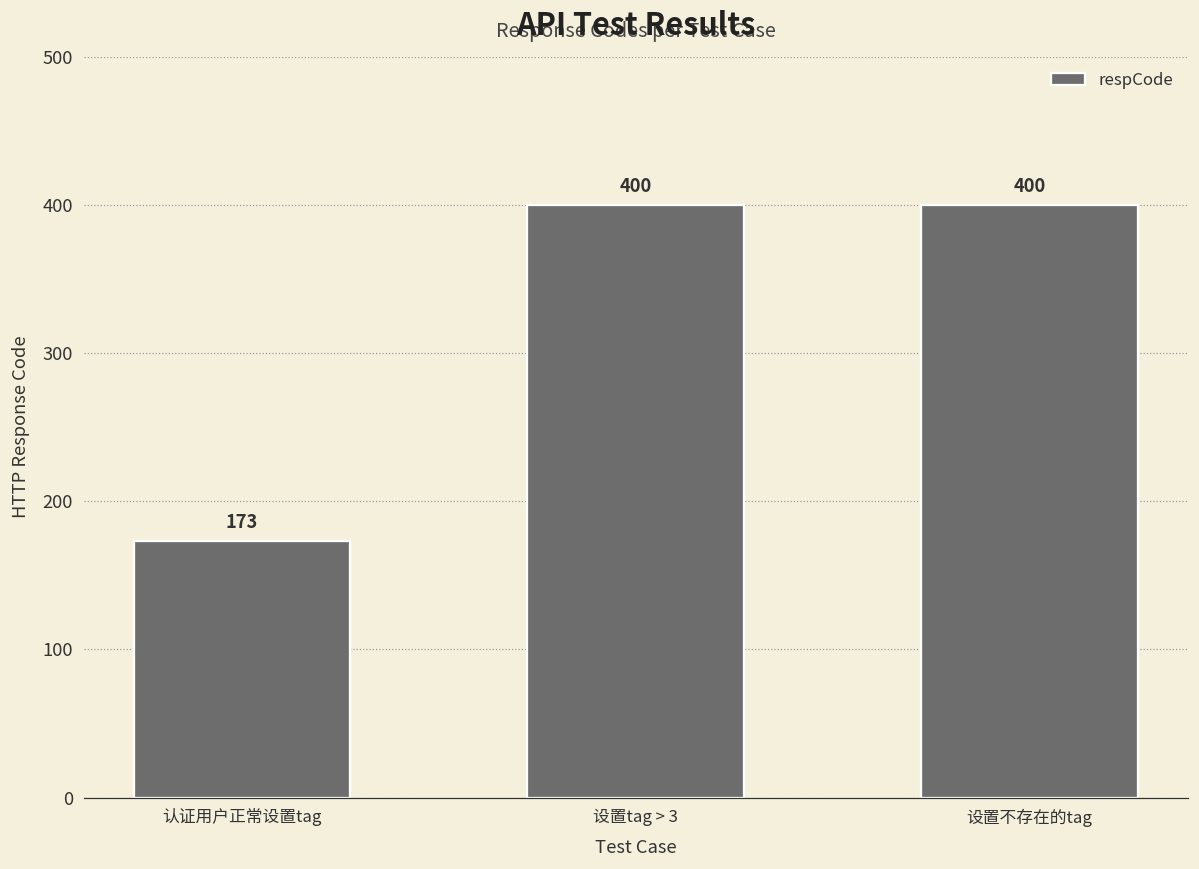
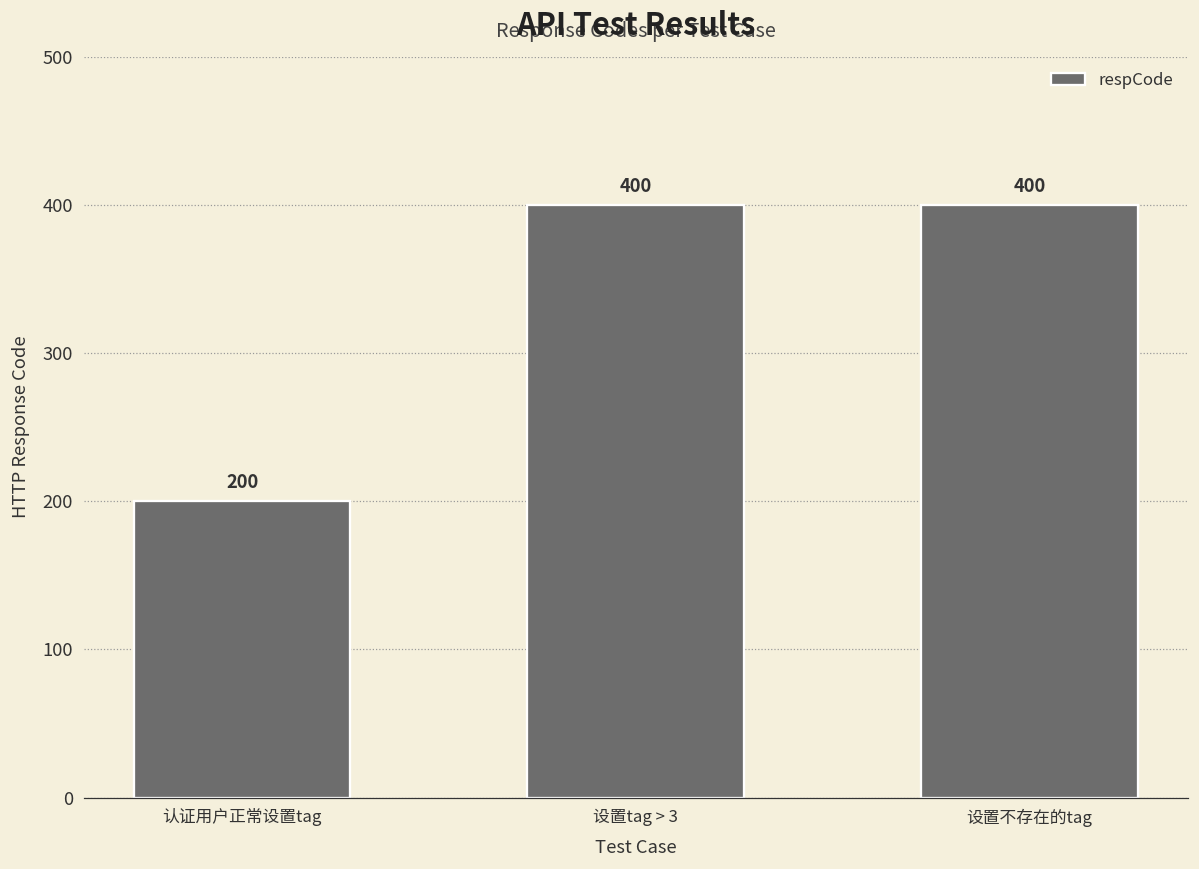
  {
-   "认证用户正常设置tag": 173,
+   "认证用户正常设置tag": 200,
    "设置tag > 3": 400,
    "设置不存在的tag": 400
  }
